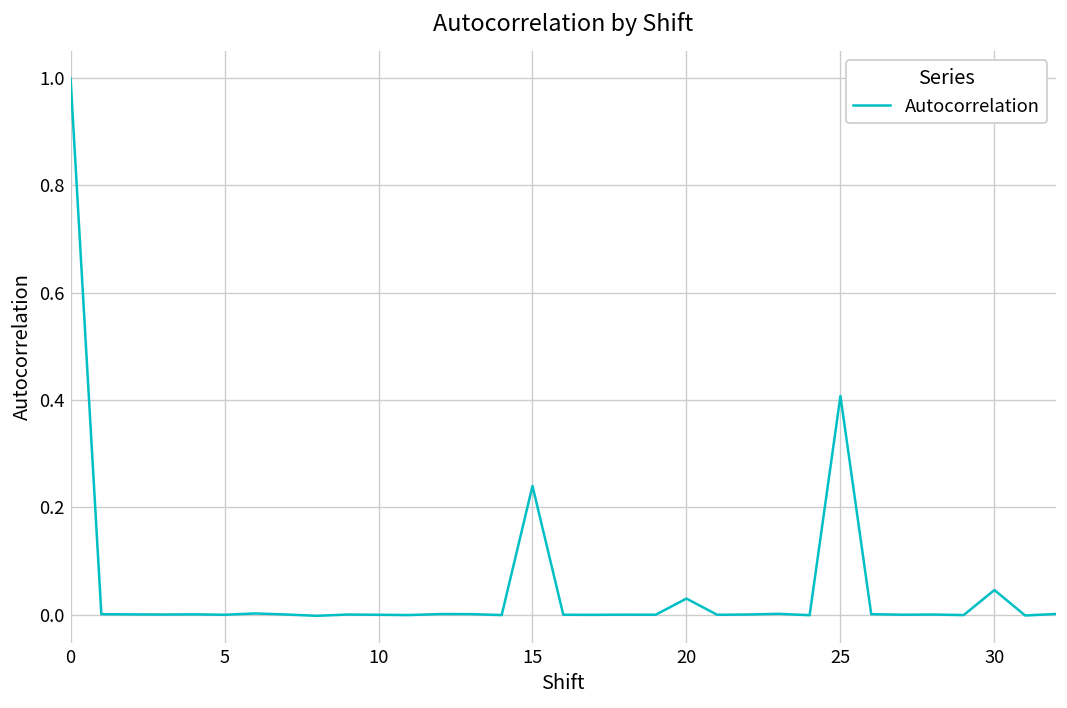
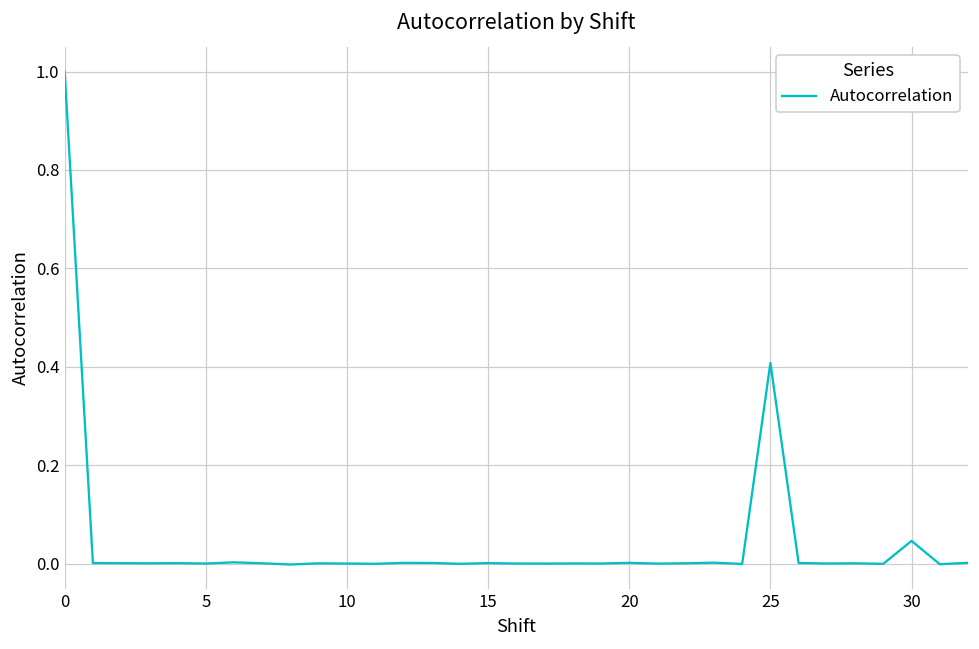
  {
    "0": 1.00,
    "5": 0.00,
    "10": 0.00,
-   "15": 0.24,
-   "20": 0.03,
+   "15": 0.00,
+   "20": 0.00,
    "25": 0.41,
    "30": 0.05
  }
